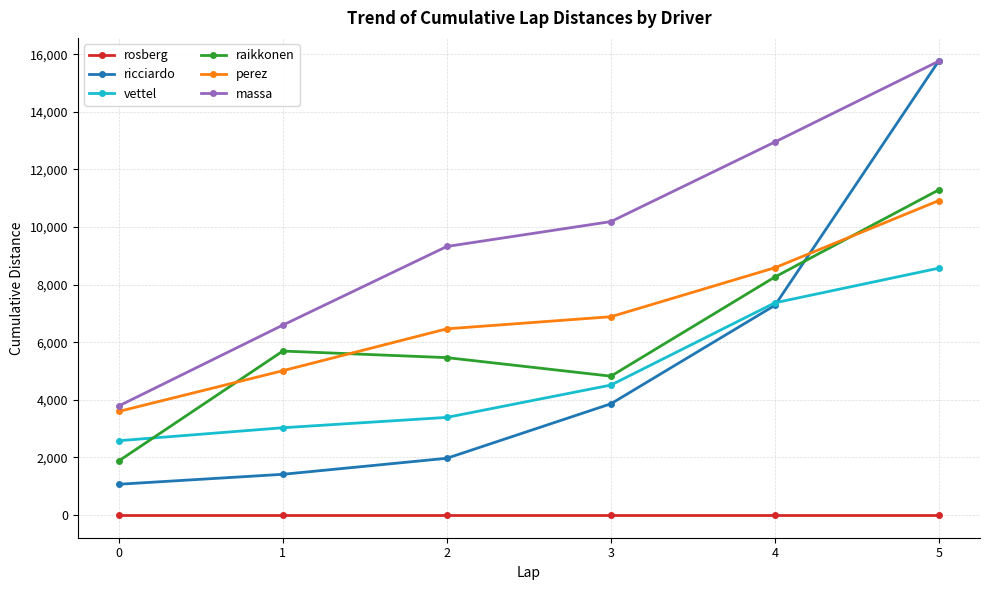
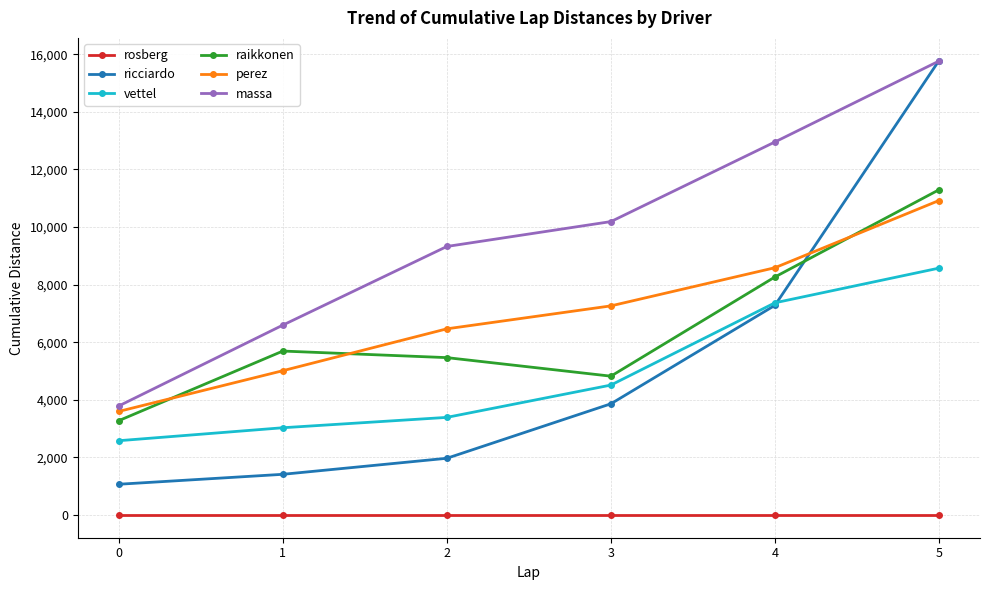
  {
    "rosberg": {
      "0": "0",
      "1": "0",
      "2": "0",
      "3": "0",
      "4": "0",
      "5": "0"
    },
    "ricciardo": {
      "0": "1,100",
      "1": "1,400",
      "2": "2,000",
      "3": "3,900"
    },
    "vettel": {
      "0": "2,600",
      "1": "3,000",
      "2": "3,400",
      "3": "4,500",
      "5": "8,600"
    },
    "raikkonen": {
-     "0": "1,900",
+     "0": "3,300",
      "1": "5,700",
      "2": "5,500",
      "3": "4,800",
      "4": "8,300",
      "5": "11,300"
    },
    "perez": {
      "0": "3,600",
      "1": "5,000",
      "2": "6,500",
-     "3": "6,900",
+     "3": "7,300",
      "4": "8,600",
      "5": "10,900"
    },
    "massa": {
      "0": "3,800",
      "1": "6,600",
      "2": "9,300",
      "3": "10,200",
      "4": "13,000"
    }
  }
